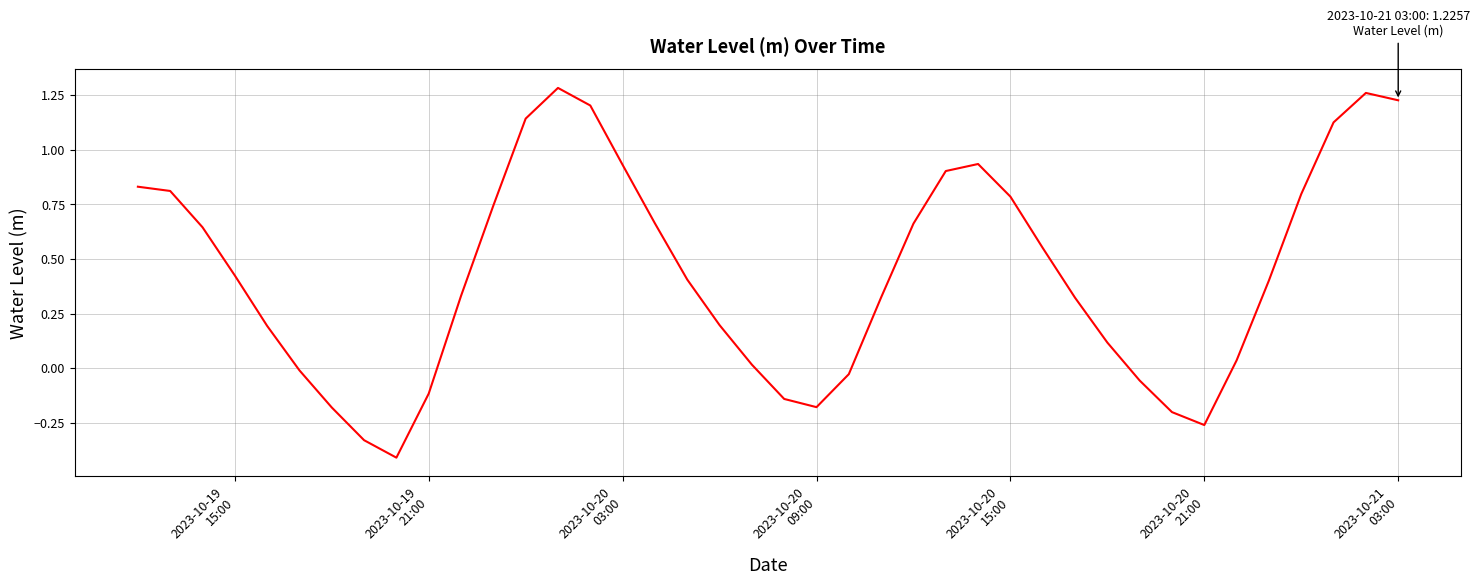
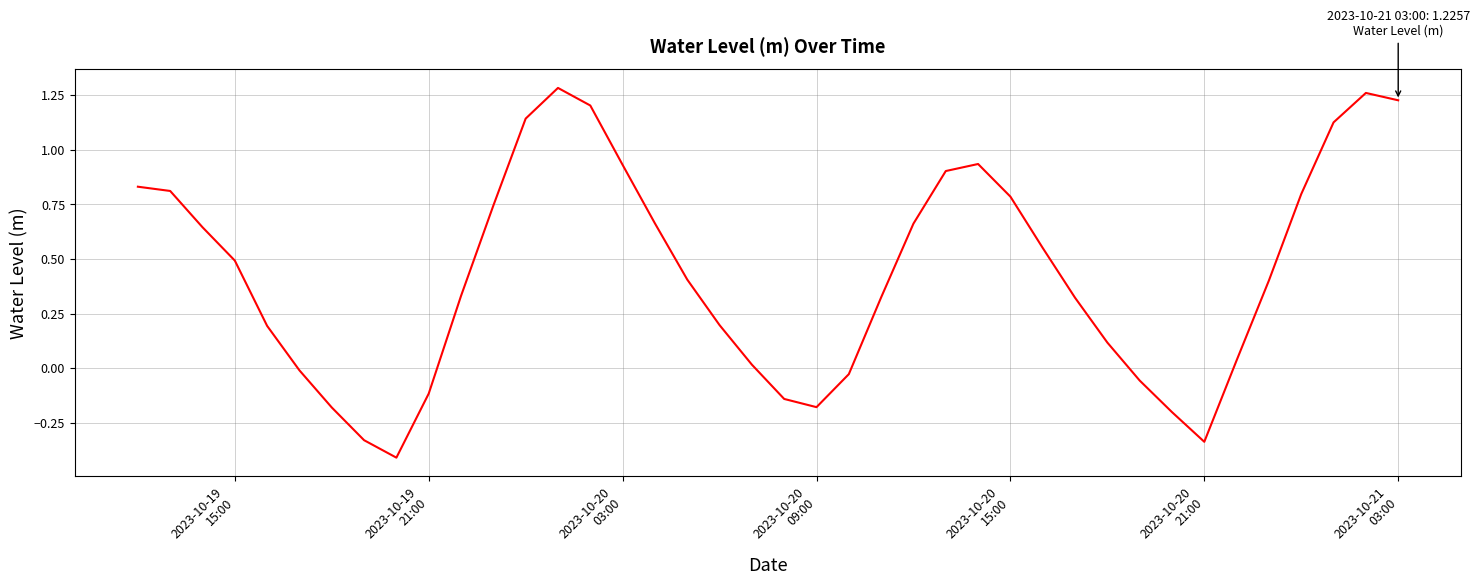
  {
-   "2023-10-19 15:00": 0.42,
+   "2023-10-19 15:00": 0.49,
    "2023-10-19 21:00": -0.12,
    "2023-10-20 03:00": 0.93,
    "2023-10-20 09:00": -0.18,
    "2023-10-20 15:00": 0.78,
-   "2023-10-20 21:00": -0.26,
+   "2023-10-20 21:00": -0.34,
    "2023-10-21 03:00": 1.23
  }
